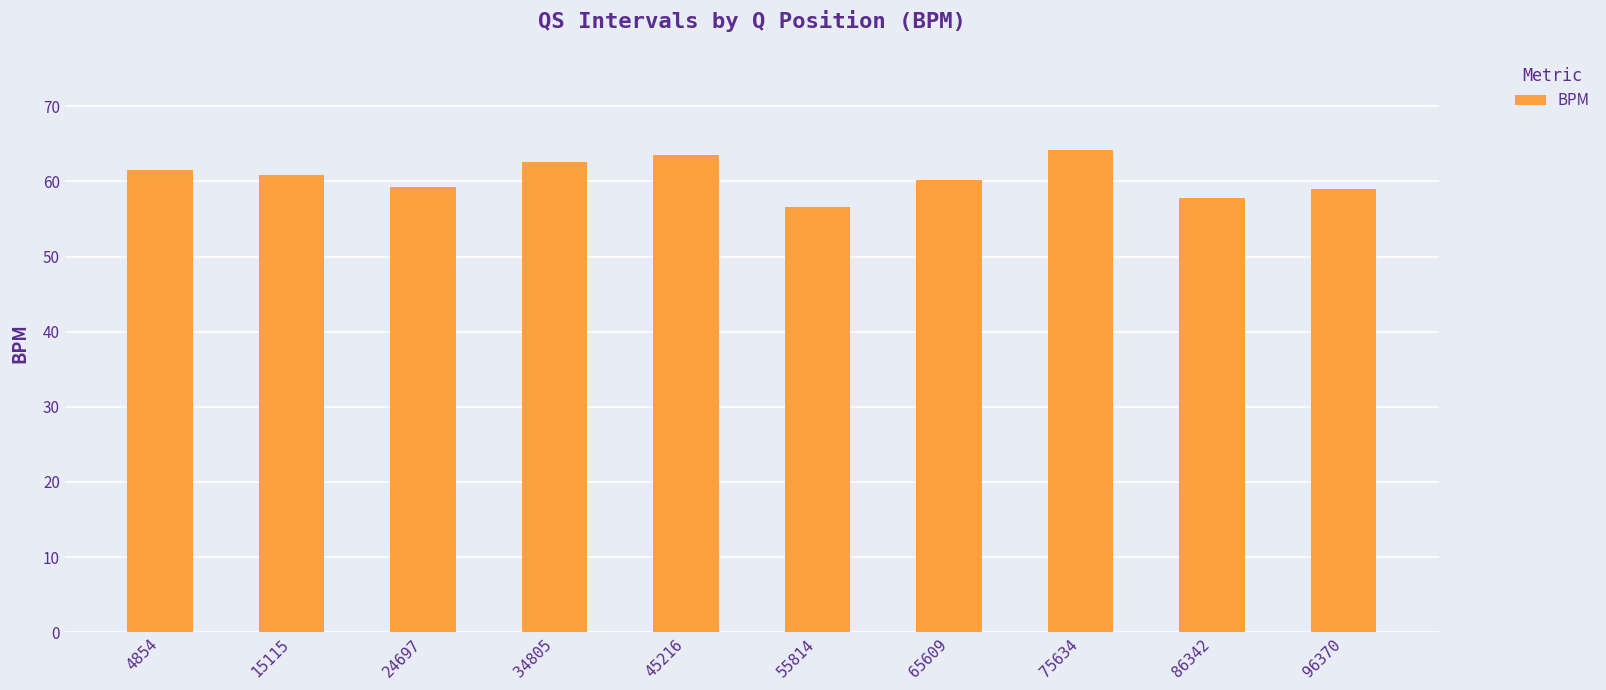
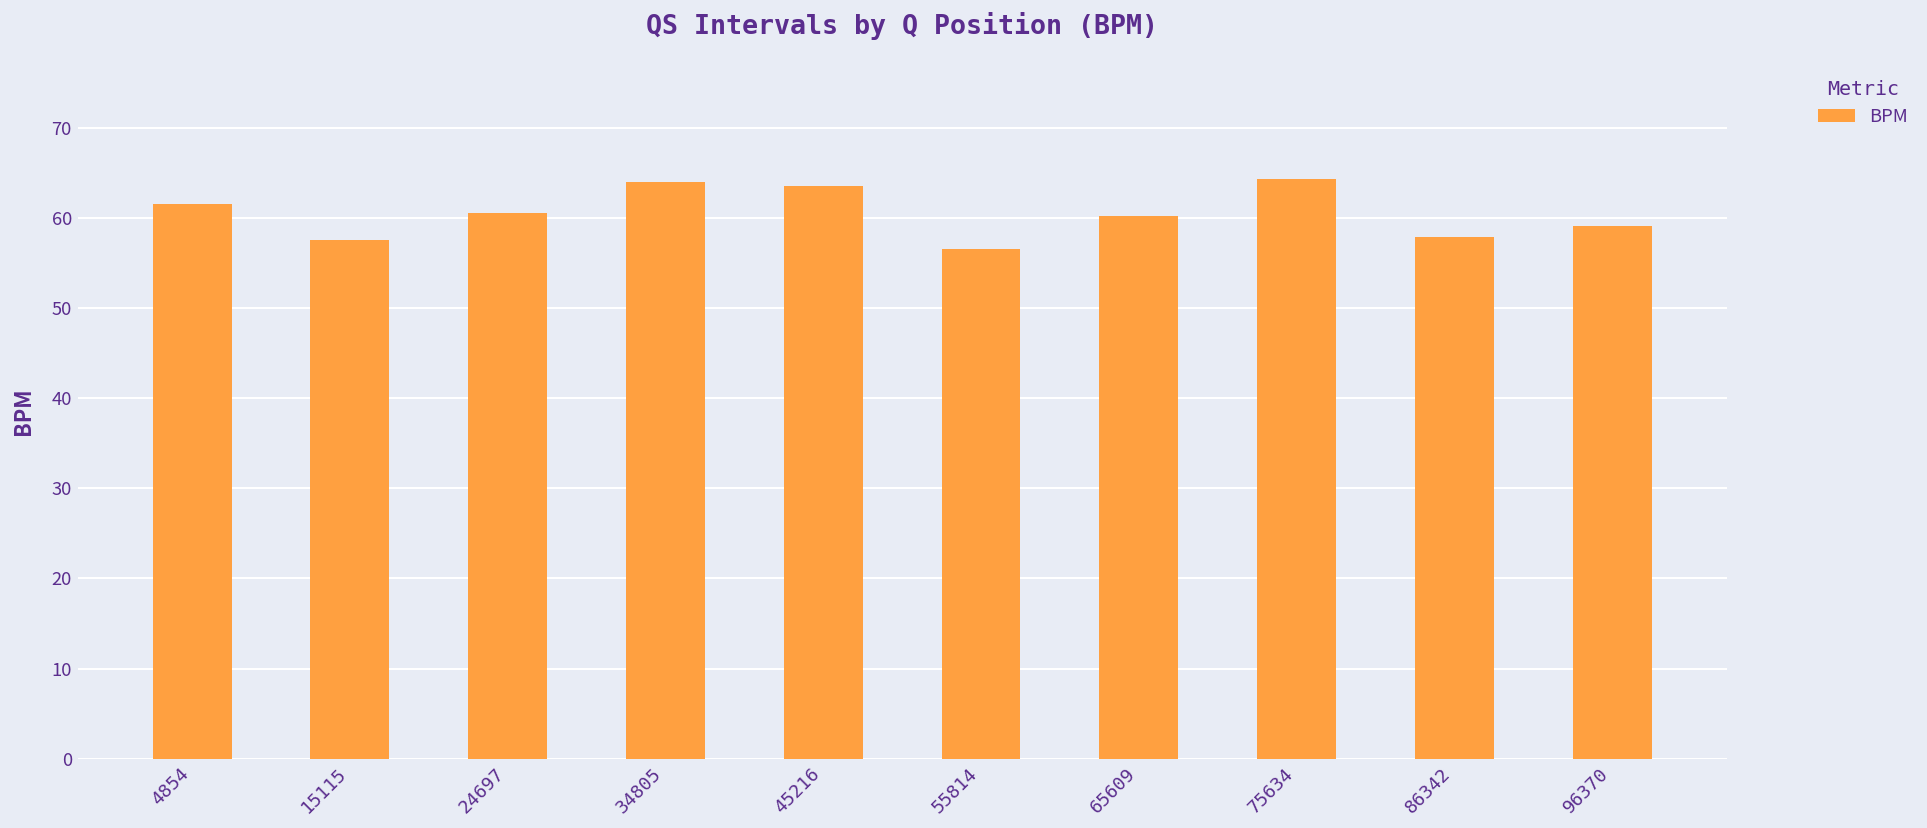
  {
    "4854": 62,
-   "15115": 61,
-   "24697": 59,
-   "34805": 63,
+   "15115": 58,
+   "24697": 61,
+   "34805": 64,
    "45216": 63,
    "55814": 57,
    "65609": 60,
    "75634": 64,
    "86342": 58,
    "96370": 59
  }
